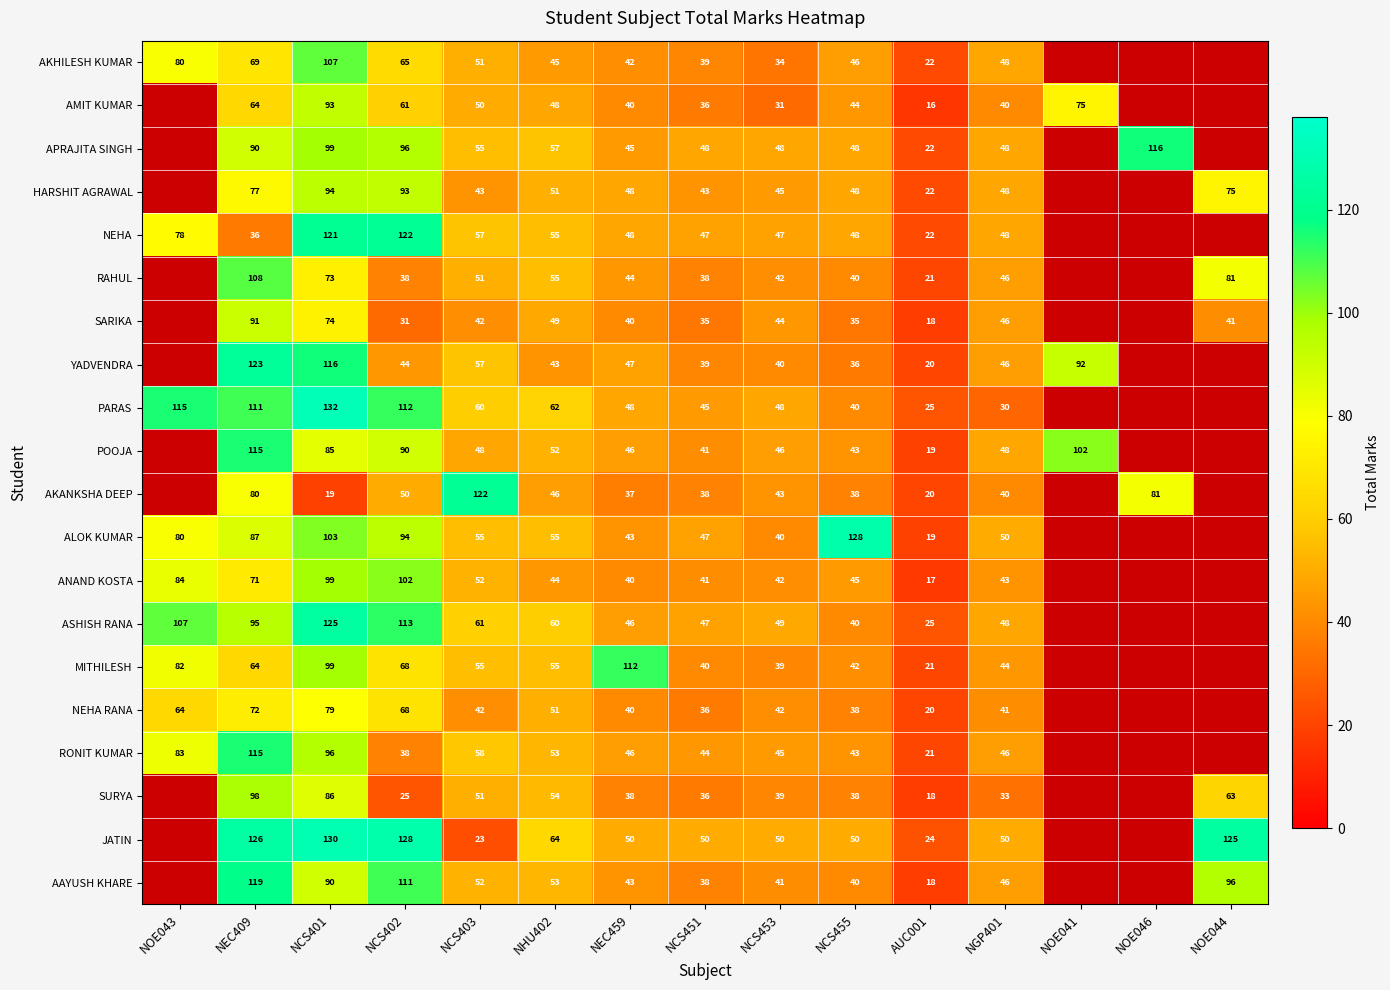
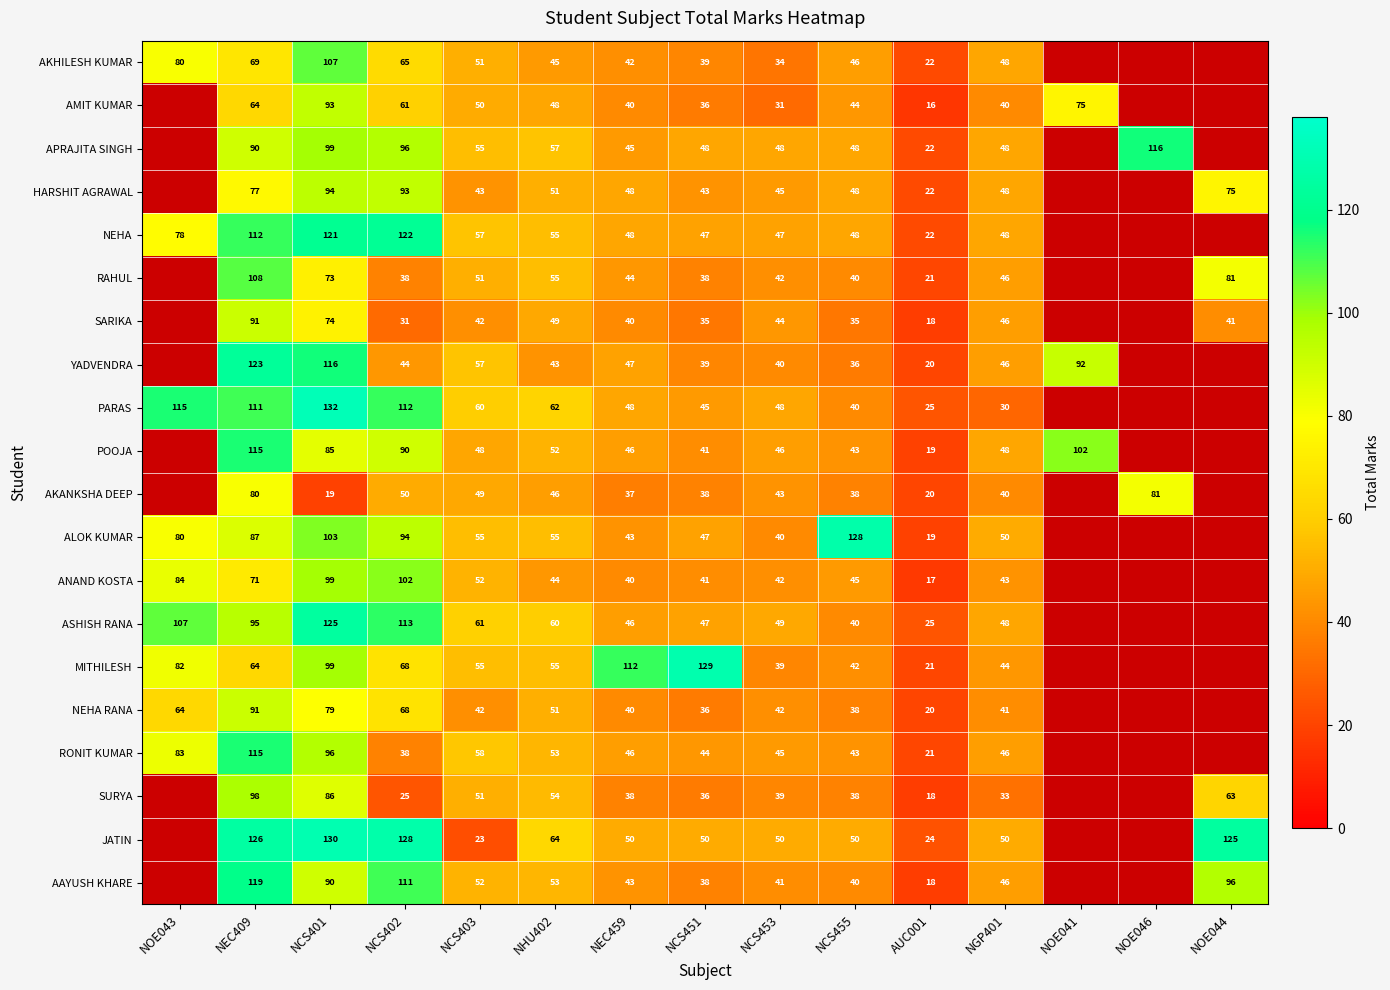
  {
    "NEHA": {
      "NOE043": 78,
-     "NEC409": 36,
+     "NEC409": 112,
      "NCS401": 121,
      "NCS402": 122,
      "NCS403": 57,
      "NHU402": 55,
      "NEC459": 48,
      "NCS451": 47,
      "NCS453": 47,
      "NCS455": 48,
      "AUC001": 22,
      "NGP401": 48
    },
    "AKANKSHA DEEP": {
      "NEC409": 80,
      "NCS401": 19,
      "NCS402": 50,
-     "NCS403": 122,
+     "NCS403": 49,
      "NHU402": 46,
      "NEC459": 37,
      "NCS451": 38,
      "NCS453": 43,
      "NCS455": 38,
      "AUC001": 20,
      "NGP401": 40,
      "NOE046": 81
    },
    "MITHILESH": {
      "NOE043": 82,
      "NEC409": 64,
      "NCS401": 99,
      "NCS402": 68,
      "NCS403": 55,
      "NHU402": 55,
      "NEC459": 112,
-     "NCS451": 40,
+     "NCS451": 129,
      "NCS453": 39,
      "NCS455": 42,
      "AUC001": 21,
      "NGP401": 44
    },
    "NEHA RANA": {
      "NOE043": 64,
-     "NEC409": 72,
+     "NEC409": 91,
      "NCS401": 79,
      "NCS402": 68,
      "NCS403": 42,
      "NHU402": 51,
      "NEC459": 40,
      "NCS451": 36,
      "NCS453": 42,
      "NCS455": 38,
      "AUC001": 20,
      "NGP401": 41
    }
  }
